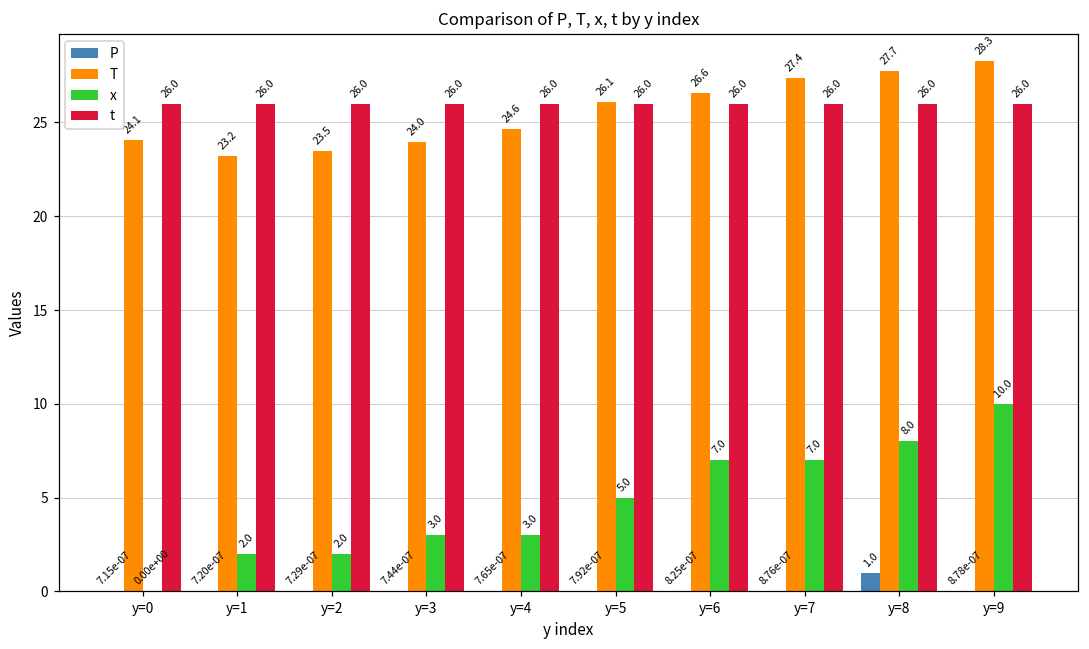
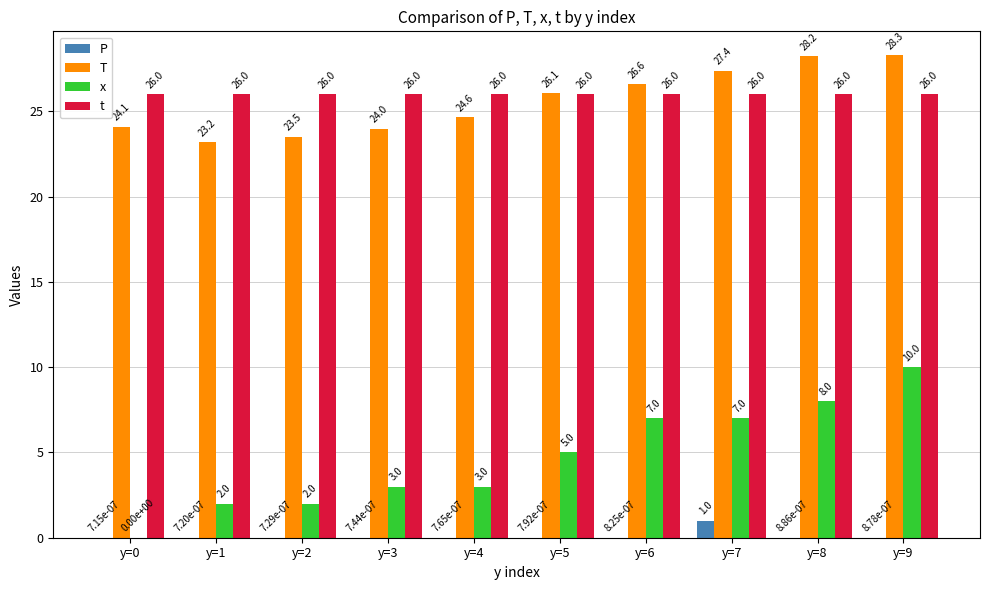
  {
    "P": {
      "y=0": "7.15e-07",
      "y=1": "7.20e-07",
      "y=2": "7.29e-07",
      "y=3": "7.44e-07",
      "y=4": "7.65e-07",
      "y=5": "7.92e-07",
      "y=6": "8.25e-07",
-     "y=7": "8.76e-07",
-     "y=8": "1.0",
+     "y=7": "1.0",
+     "y=8": "8.86e-07",
      "y=9": "8.78e-07"
    },
    "T": {
      "y=1": "23.2",
      "y=2": "23.5",
      "y=3": "24.0",
      "y=4": "24.6",
      "y=5": "26.1",
      "y=6": "26.6",
      "y=7": "27.4",
-     "y=8": "27.7",
+     "y=8": "28.2",
      "y=9": "28.3"
    },
    "x": {
      "y=0": "0.00e+00",
      "y=1": "2.0",
      "y=2": "2.0",
      "y=3": "3.0",
      "y=4": "3.0",
      "y=5": "5.0",
      "y=6": "7.0",
      "y=7": "7.0",
      "y=8": "8.0",
      "y=9": "10.0"
    },
    "t": {
      "y=0": "26.0",
      "y=1": "26.0",
      "y=2": "26.0",
      "y=3": "26.0",
      "y=4": "26.0",
      "y=5": "26.0",
      "y=6": "26.0",
      "y=7": "26.0",
      "y=8": "26.0",
      "y=9": "26.0"
    }
  }
